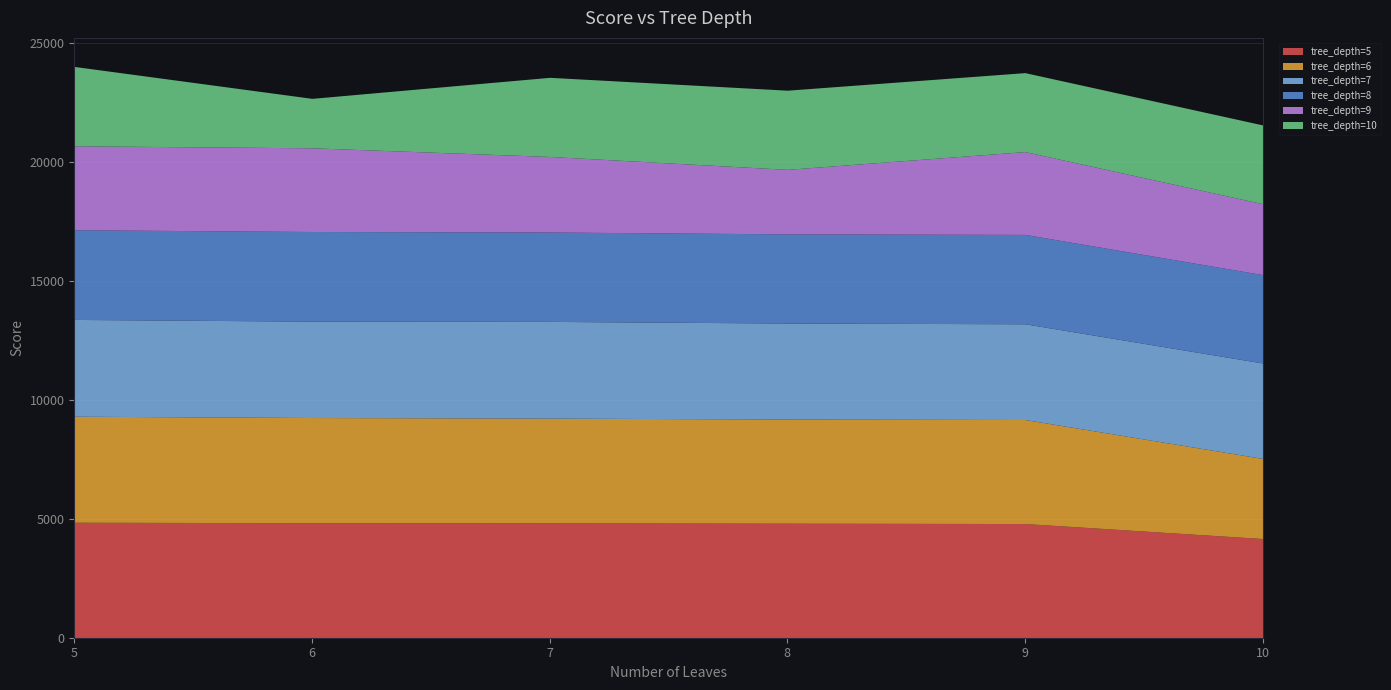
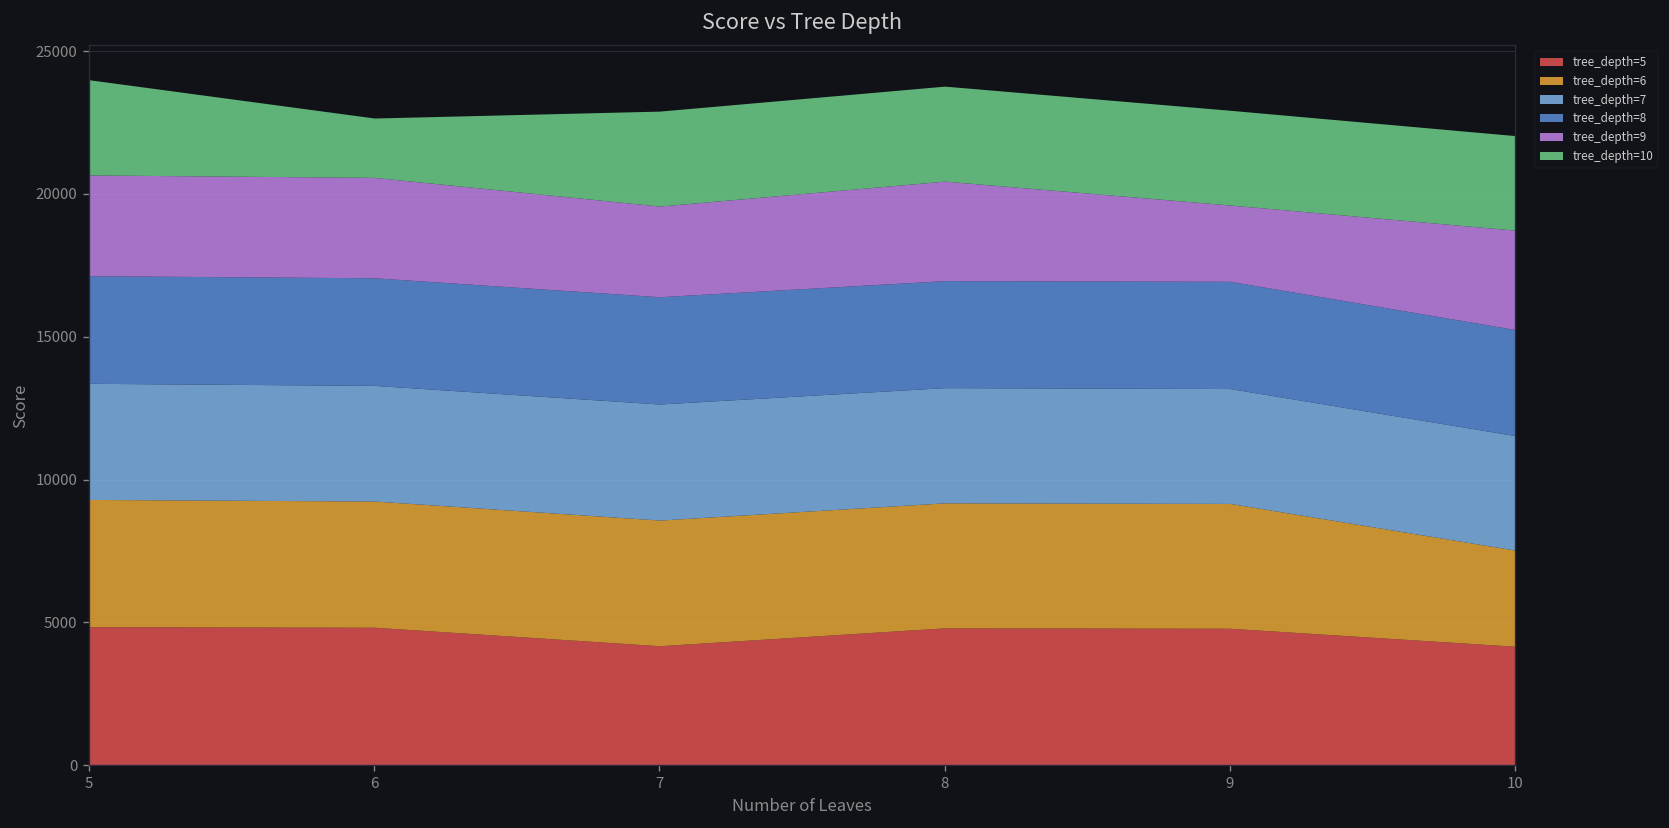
  {
    "tree_depth=5": {
      "5": 4900,
      "6": 4800,
-     "7": 4800,
+     "7": 4200,
      "8": 4800,
      "9": 4800,
      "10": 4200
    },
    "tree_depth=6": {
      "5": 4500,
      "6": 4400,
      "7": 4400,
      "8": 4400,
      "9": 4400,
      "10": 3400
    },
    "tree_depth=9": {
      "5": 3500,
      "6": 3500,
      "7": 3200,
-     "8": 2700,
-     "9": 3500,
-     "10": 3000
+     "8": 3500,
+     "9": 2700,
+     "10": 3500
    },
    "tree_depth=10": {
      "5": 3300,
      "6": 2100,
      "7": 3300,
      "8": 3300,
      "9": 3300,
      "10": 3300
    }
  }
